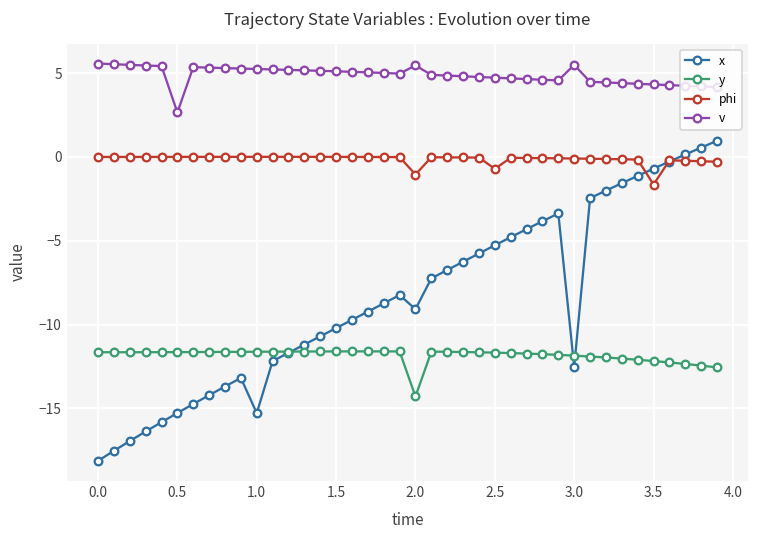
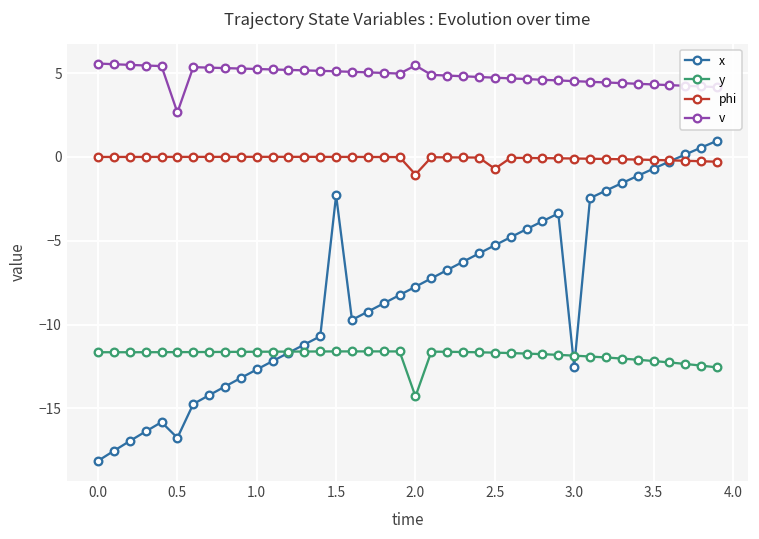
  {
    "x": {
      "0.0": -18.1,
-     "0.5": -15.3,
-     "1.0": -15.3,
-     "1.5": -10.2,
-     "2.0": -9.1,
+     "0.5": -16.8,
+     "1.0": -12.7,
+     "1.5": -2.3,
+     "2.0": -7.7,
      "2.5": -5.3,
      "3.0": -12.5,
      "3.5": -0.7
    },
    "y": {
      "0.0": -11.7,
      "0.5": -11.6,
      "1.0": -11.6,
      "1.5": -11.6,
      "2.0": -14.3,
      "2.5": -11.7,
      "3.0": -11.9,
      "3.5": -12.2
    },
    "phi": {
      "0.0": 0.0,
      "0.5": 0.0,
      "1.0": 0.0,
      "1.5": 0.0,
      "2.0": -1.0,
      "2.5": -0.7,
      "3.0": -0.1,
-     "3.5": -1.6
+     "3.5": -0.2
    },
    "v": {
      "0.0": 5.6,
      "0.5": 2.7,
      "1.0": 5.3,
      "1.5": 5.1,
      "2.0": 5.5,
      "2.5": 4.7,
-     "3.0": 5.5,
+     "3.0": 4.5,
      "3.5": 4.3
    }
  }
